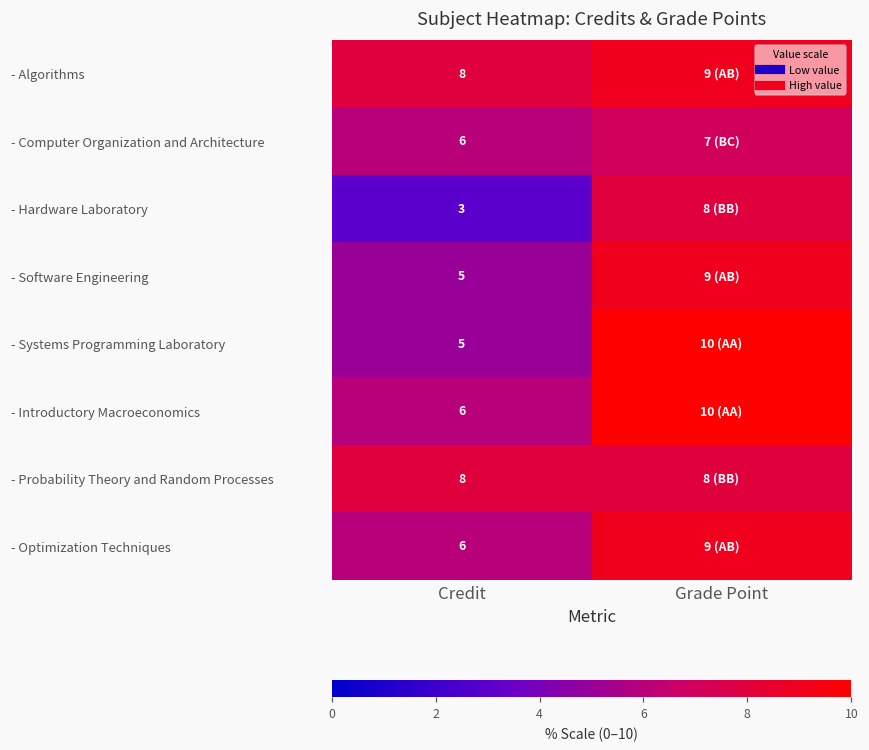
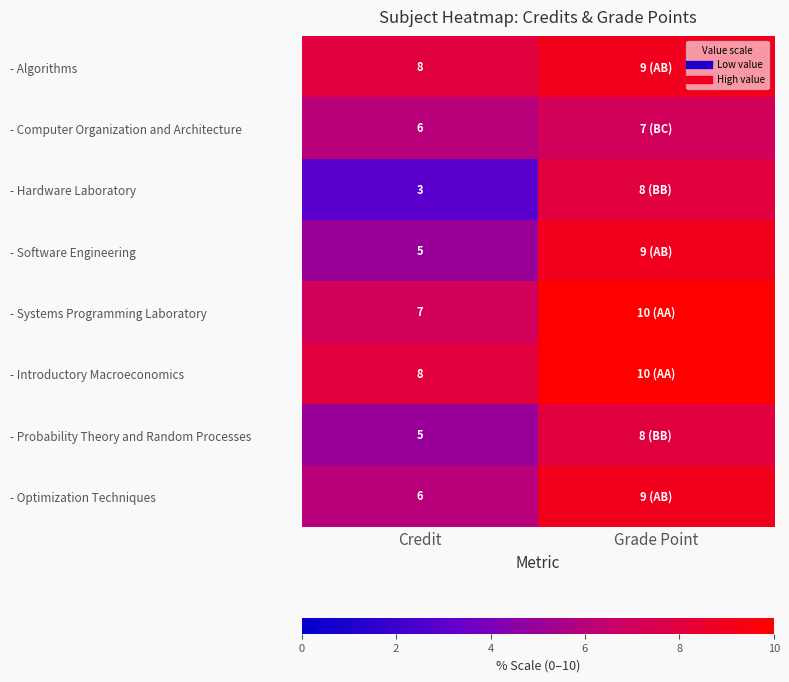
  {
    "- Algorithms": {
      "Credit": 8,
      "Grade Point": 9
    },
    "- Computer Organization and Architecture": {
      "Credit": 6,
      "Grade Point": 7
    },
    "- Hardware Laboratory": {
      "Credit": 3,
      "Grade Point": 8
    },
    "- Software Engineering": {
      "Credit": 5,
      "Grade Point": 9
    },
    "- Systems Programming Laboratory": {
-     "Credit": 5,
+     "Credit": 7,
      "Grade Point": 10
    },
    "- Introductory Macroeconomics": {
-     "Credit": 6,
+     "Credit": 8,
      "Grade Point": 10
    },
    "- Probability Theory and Random Processes": {
-     "Credit": 8,
+     "Credit": 5,
      "Grade Point": 8
    },
    "- Optimization Techniques": {
      "Credit": 6,
      "Grade Point": 9
    }
  }
